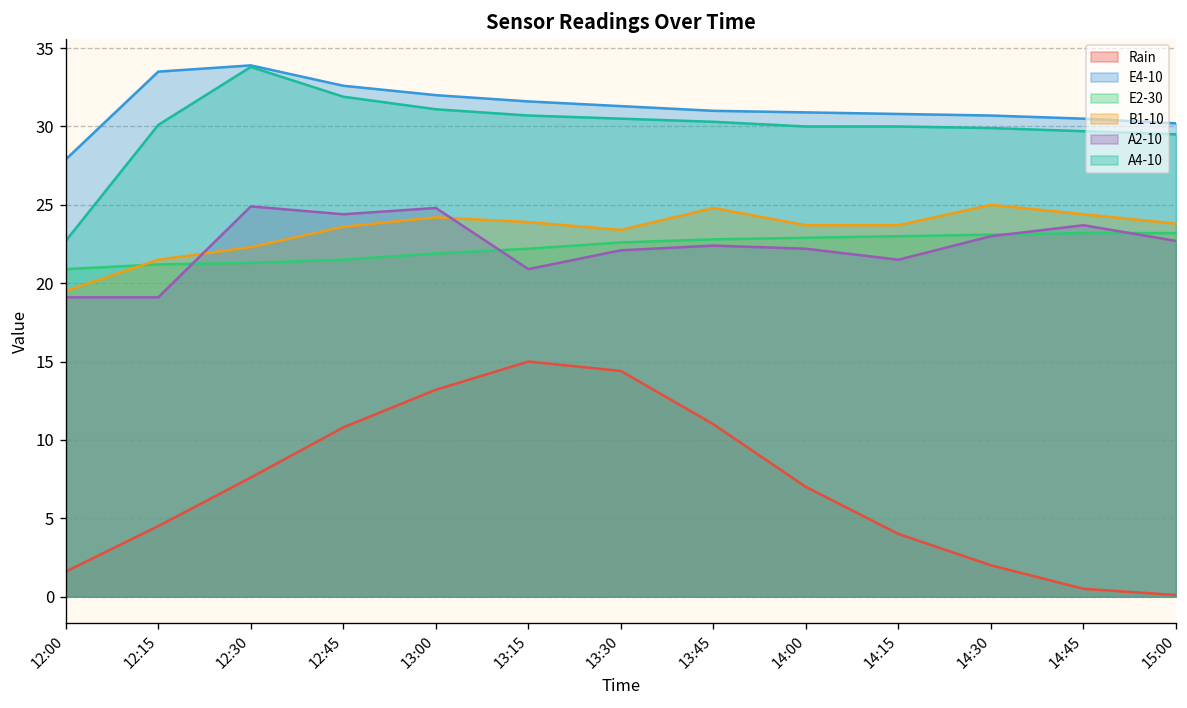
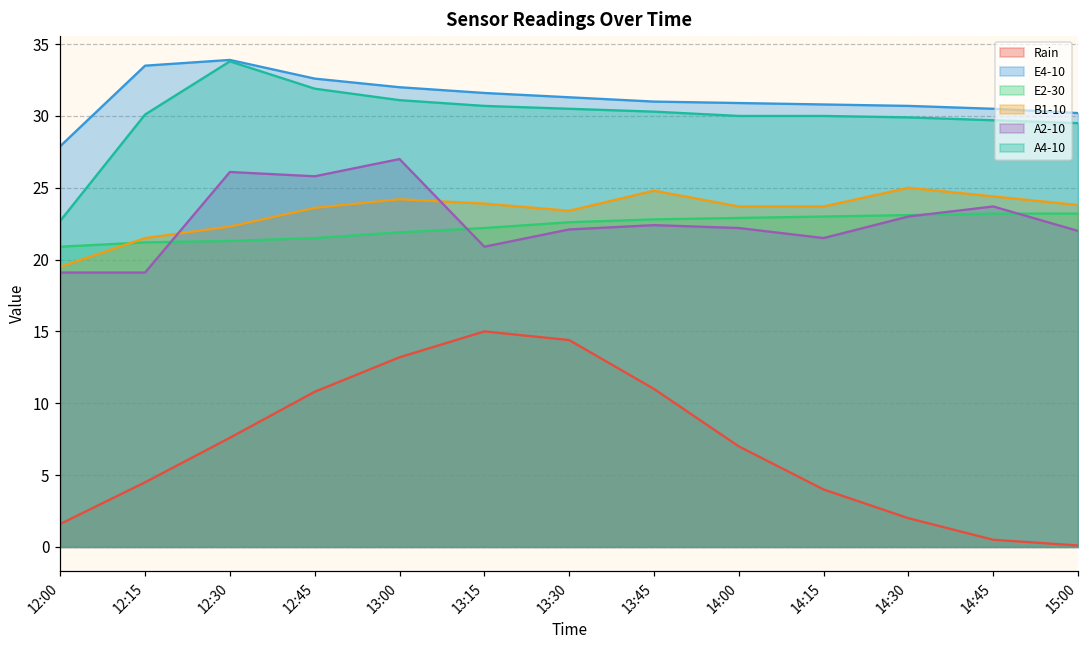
  {
    "A2-10": {
      "12:00": 19.1,
      "12:15": 19.1,
-     "12:30": 24.9,
-     "12:45": 24.4,
-     "13:00": 24.8,
+     "12:30": 26.1,
+     "12:45": 25.8,
+     "13:00": 27.0,
      "13:15": 20.9,
      "13:30": 22.1,
      "13:45": 22.4,
      "14:00": 22.2,
      "14:15": 21.5,
      "14:45": 23.7,
-     "15:00": 22.7
+     "15:00": 22.0
    }
  }
